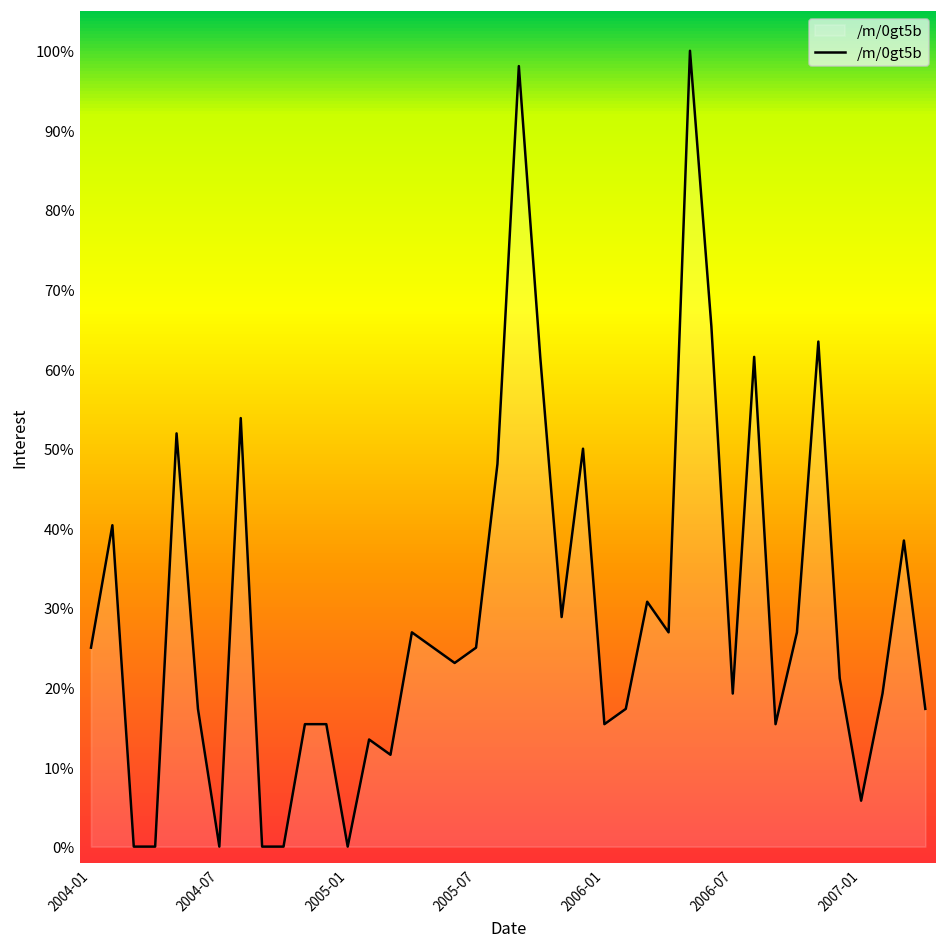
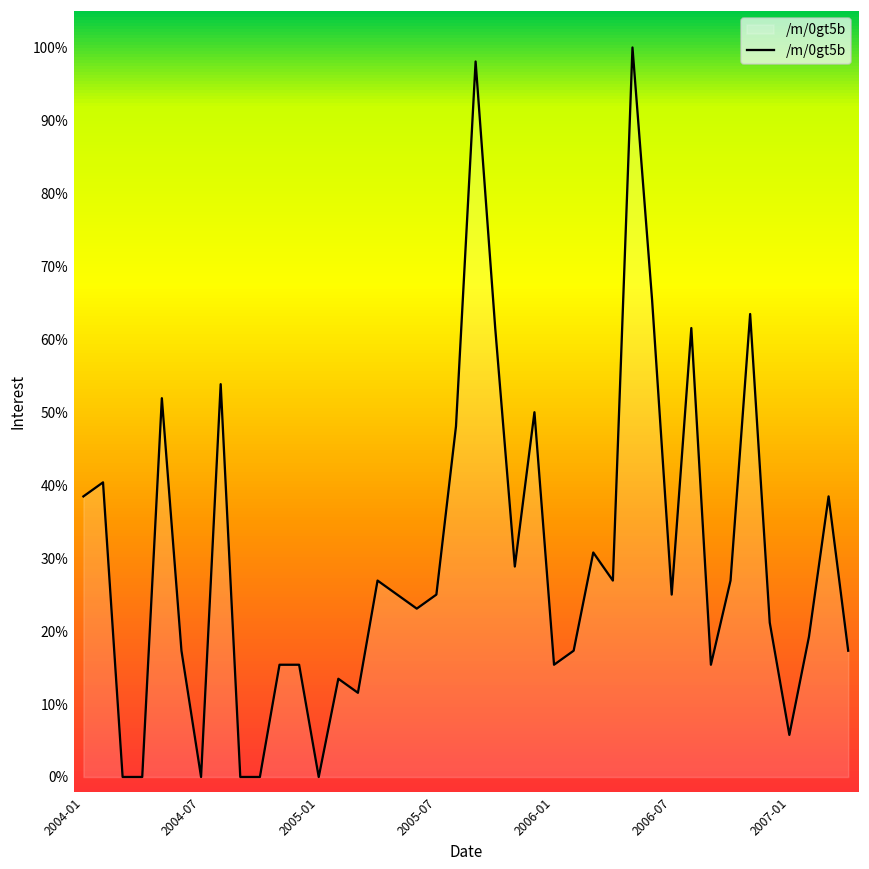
  {
-   "2004-01": "25%",
+   "2004-01": "38%",
    "2004-07": "0%",
    "2005-01": "0%",
    "2005-07": "25%",
    "2006-01": "15%",
-   "2006-07": "19%",
+   "2006-07": "25%",
    "2007-01": "6%"
  }
